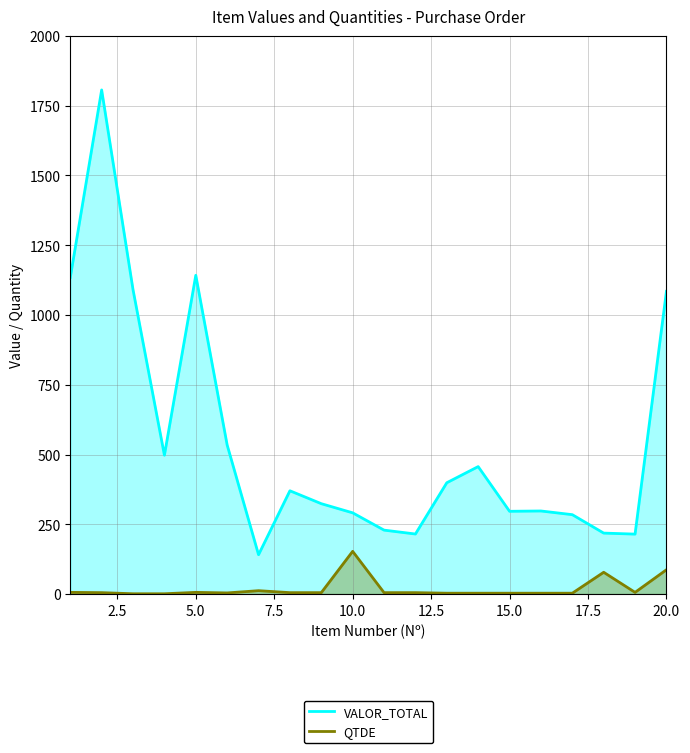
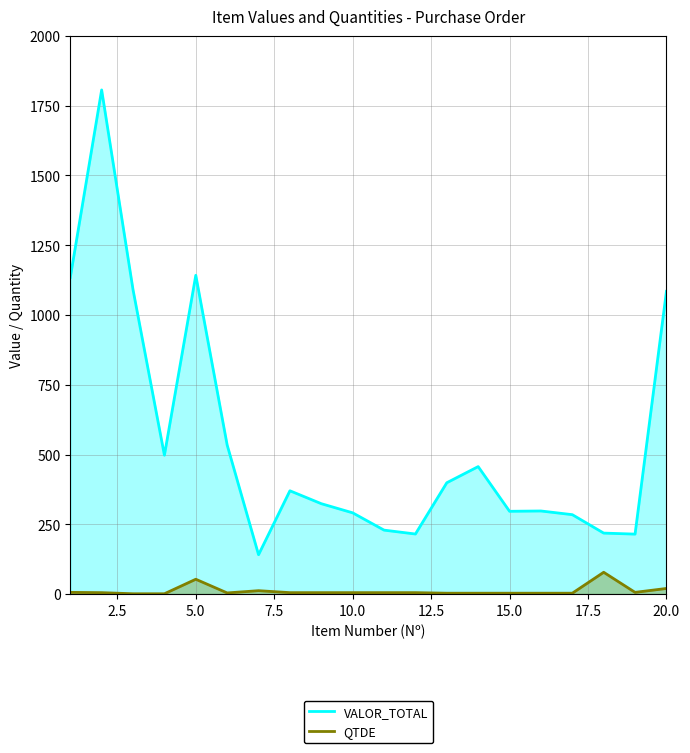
  {
    "VALOR_TOTAL": {
      "5.0": 1140,
      "10.0": 290,
      "15.0": 300,
      "20.0": 1080
    },
    "QTDE": {
-     "5.0": 10,
-     "10.0": 150,
+     "5.0": 50,
+     "10.0": 10,
      "15.0": 0,
-     "20.0": 90
+     "20.0": 20
    }
  }
